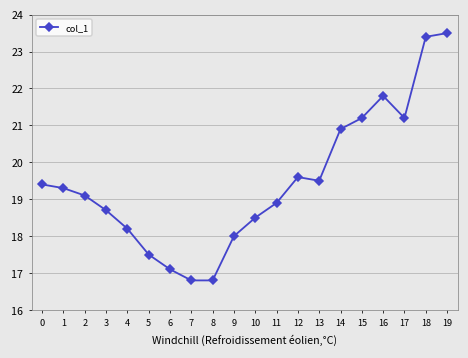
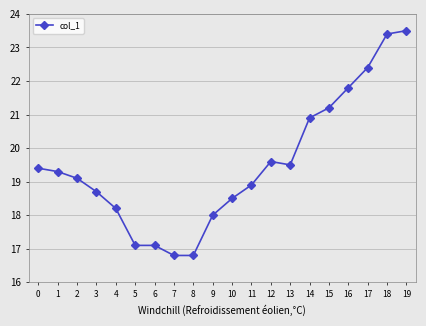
  {
    "0": 19.4,
    "1": 19.3,
    "2": 19.1,
    "3": 18.7,
    "4": 18.2,
-   "5": 17.5,
+   "5": 17.1,
    "6": 17.1,
    "7": 16.8,
    "8": 16.8,
    "9": 18.0,
    "10": 18.5,
    "11": 18.9,
    "12": 19.6,
    "13": 19.5,
    "14": 20.9,
    "15": 21.2,
    "16": 21.8,
-   "17": 21.2,
+   "17": 22.4,
    "18": 23.4,
    "19": 23.5
  }
